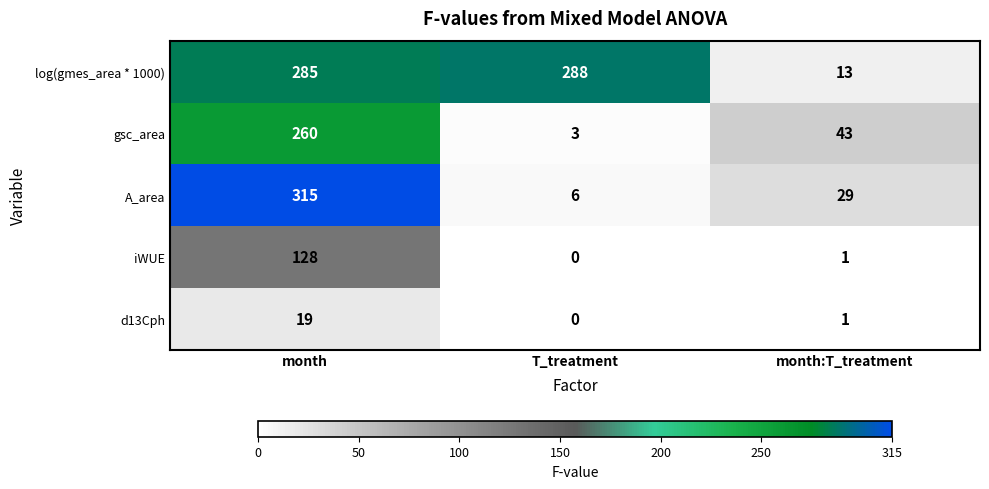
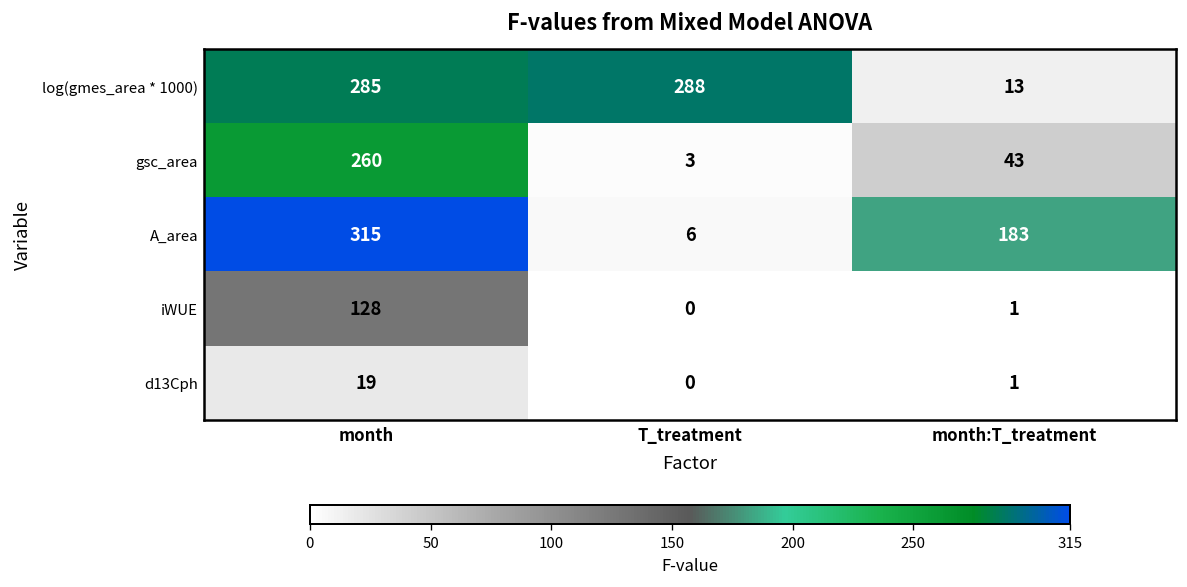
  {
    "log(gmes_area * 1000)": {
      "month": 285,
      "T_treatment": 288,
      "month:T_treatment": 13
    },
    "gsc_area": {
      "month": 260,
      "T_treatment": 3,
      "month:T_treatment": 43
    },
    "A_area": {
      "month": 315,
      "T_treatment": 6,
-     "month:T_treatment": 29
+     "month:T_treatment": 183
    },
    "iWUE": {
      "month": 128,
      "T_treatment": 0,
      "month:T_treatment": 1
    },
    "d13Cph": {
      "month": 19,
      "T_treatment": 0,
      "month:T_treatment": 1
    }
  }
